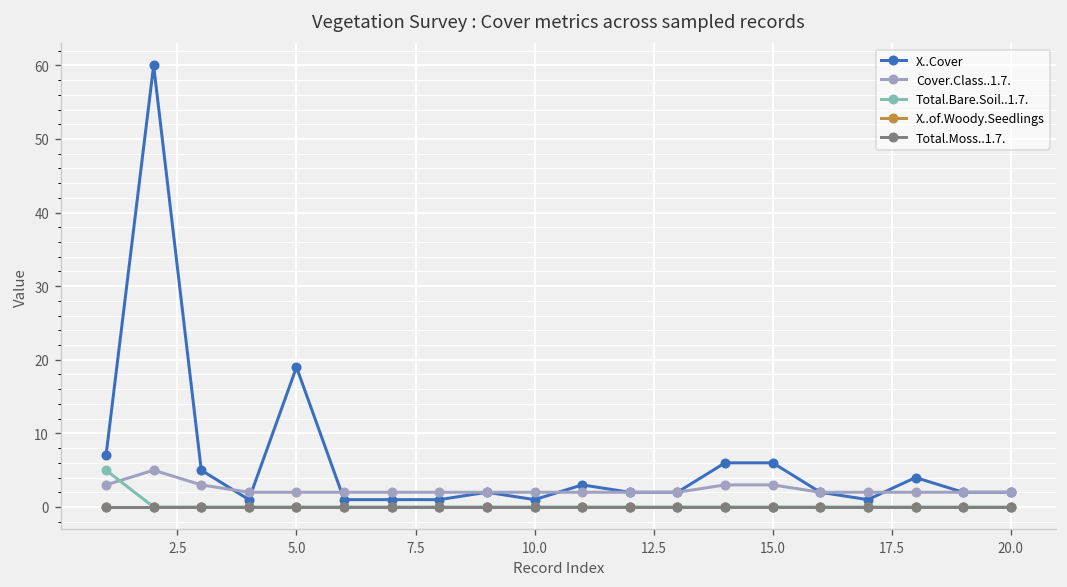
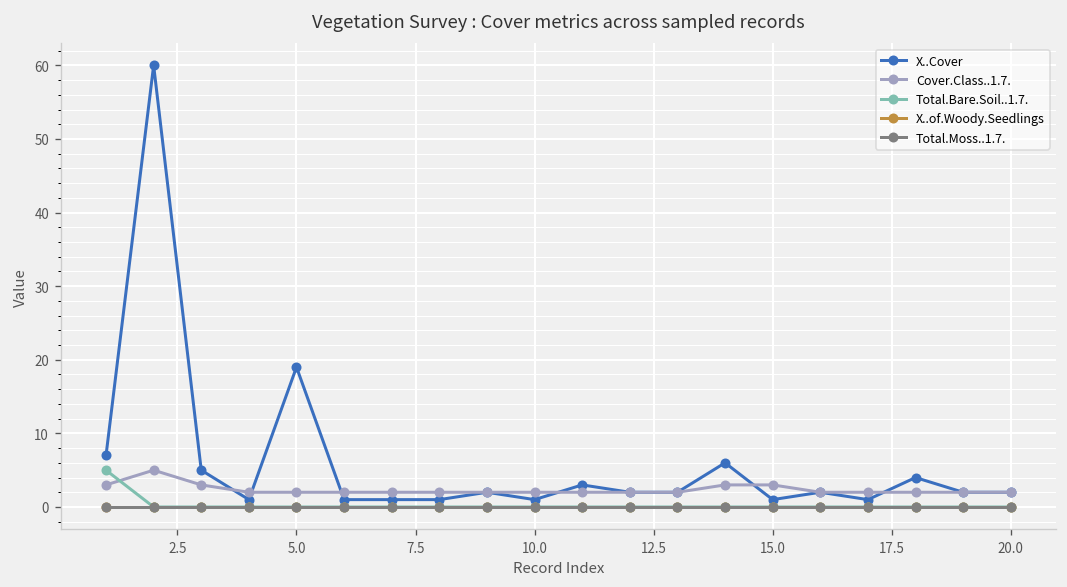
  {
    "X..Cover": {
      "5.0": 19,
      "10.0": 1,
-     "15.0": 6
+     "15.0": 1
    }
  }
